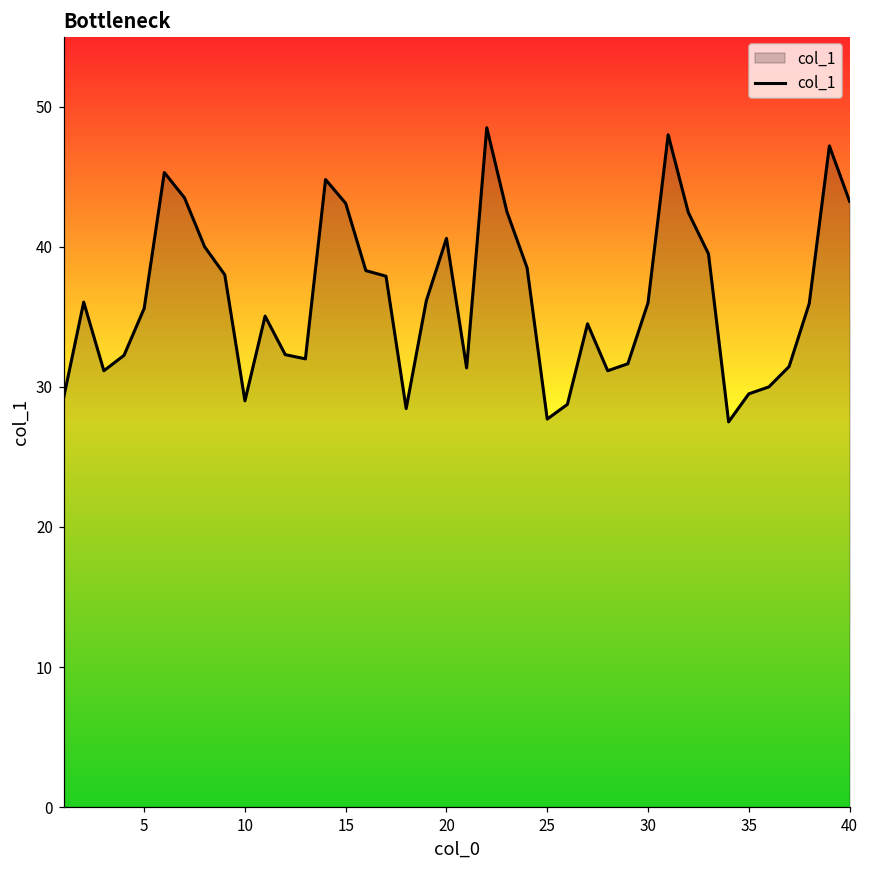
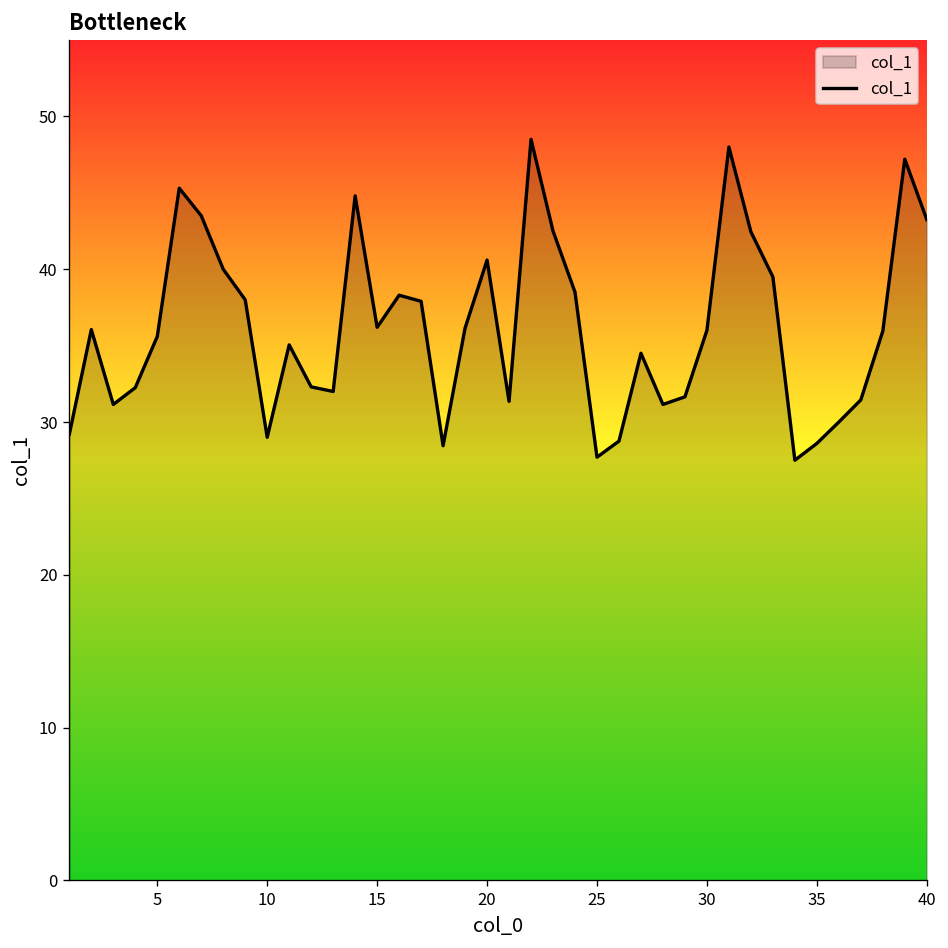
  {
    "5": 35.6,
    "10": 29.0,
-   "15": 43.1,
+   "15": 36.2,
    "20": 40.6,
    "25": 27.7,
    "30": 36.0,
-   "35": 29.5,
+   "35": 28.6,
    "40": 43.3
  }
